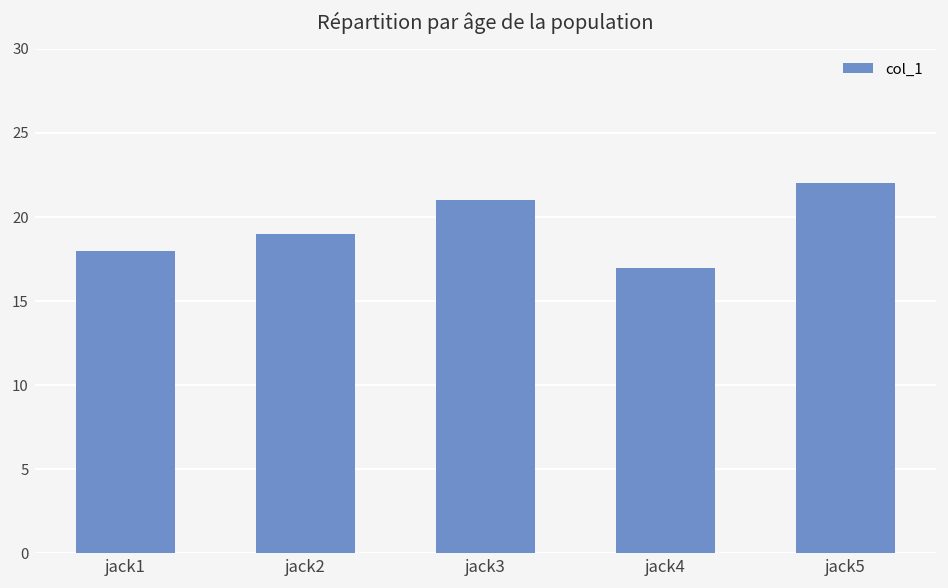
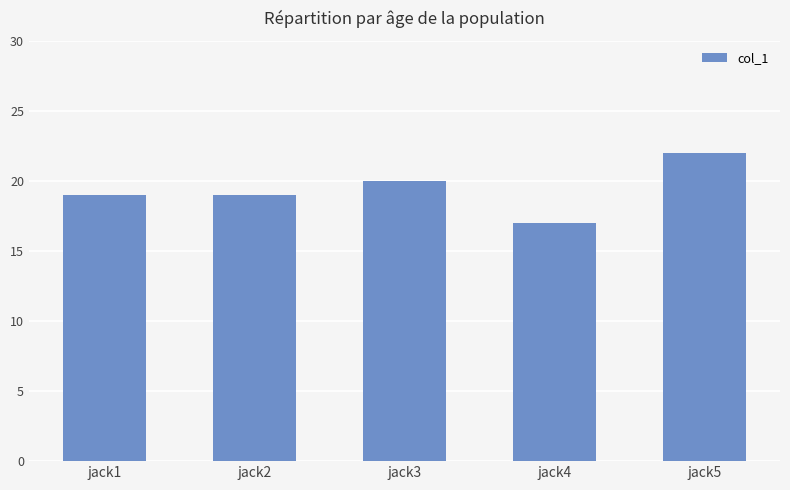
  {
-   "jack1": 18,
+   "jack1": 19,
    "jack2": 19,
-   "jack3": 21,
+   "jack3": 20,
    "jack4": 17,
    "jack5": 22
  }
